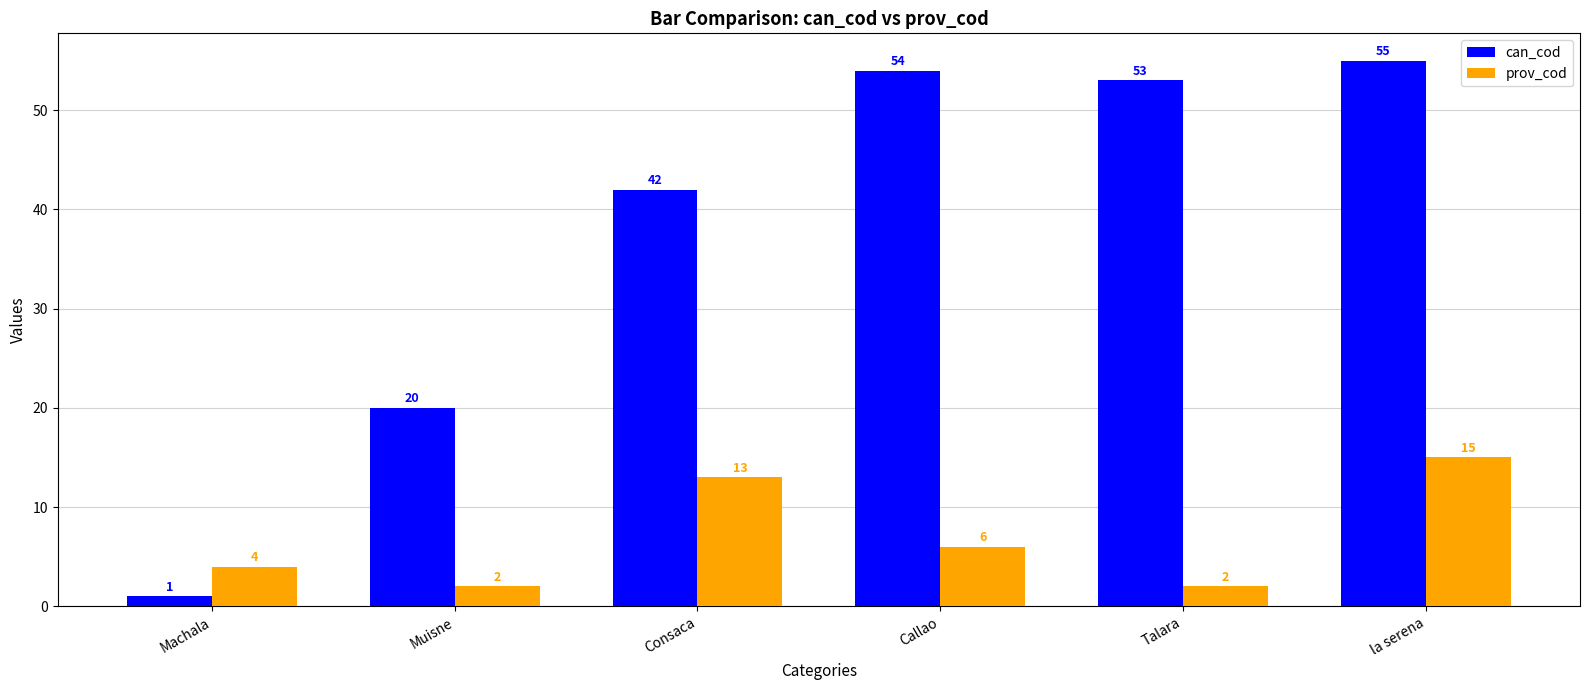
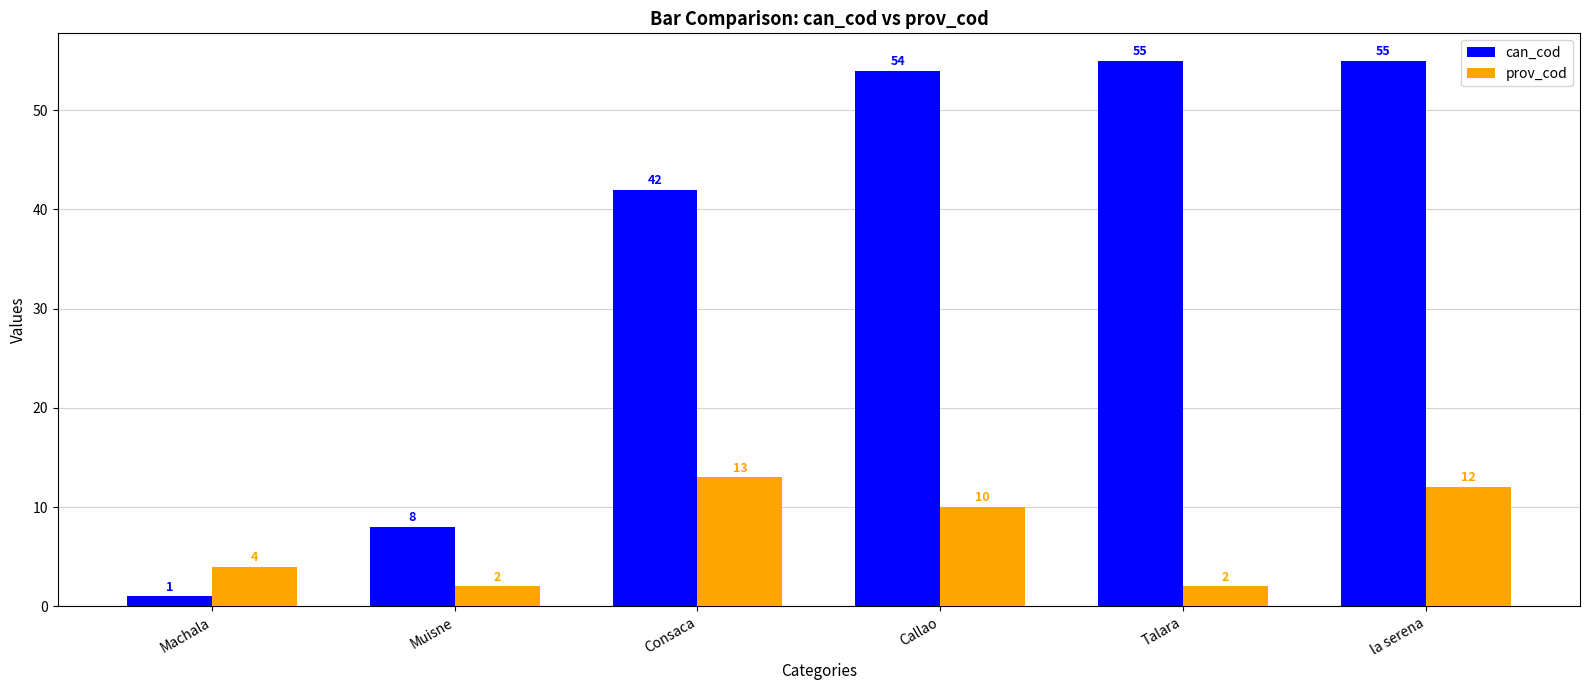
  {
    "can_cod": {
      "Machala": 1,
-     "Muisne": 20,
+     "Muisne": 8,
      "Consaca": 42,
      "Callao": 54,
-     "Talara": 53,
+     "Talara": 55,
      "la serena": 55
    },
    "prov_cod": {
      "Machala": 4,
      "Muisne": 2,
      "Consaca": 13,
-     "Callao": 6,
+     "Callao": 10,
      "Talara": 2,
-     "la serena": 15
+     "la serena": 12
    }
  }
